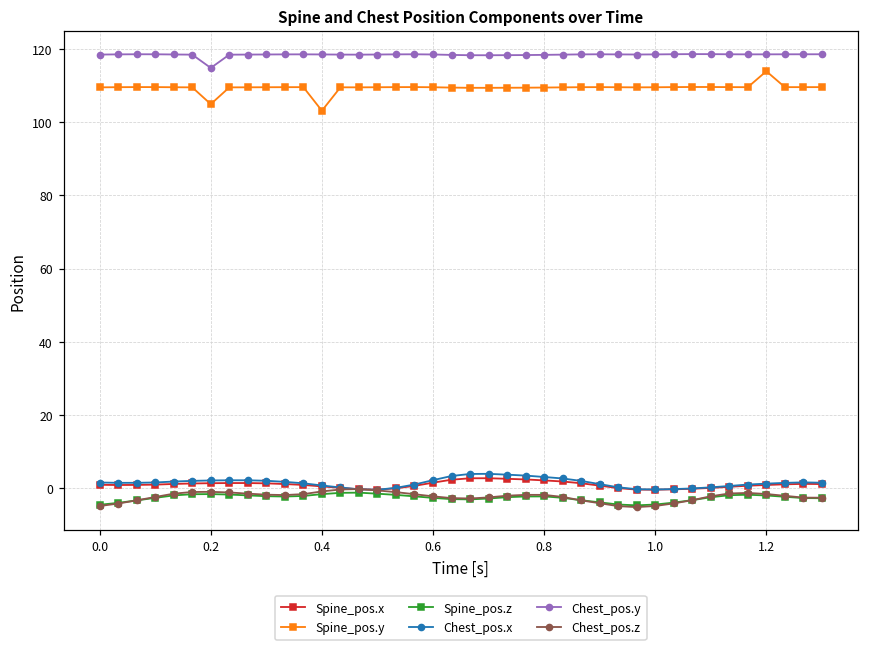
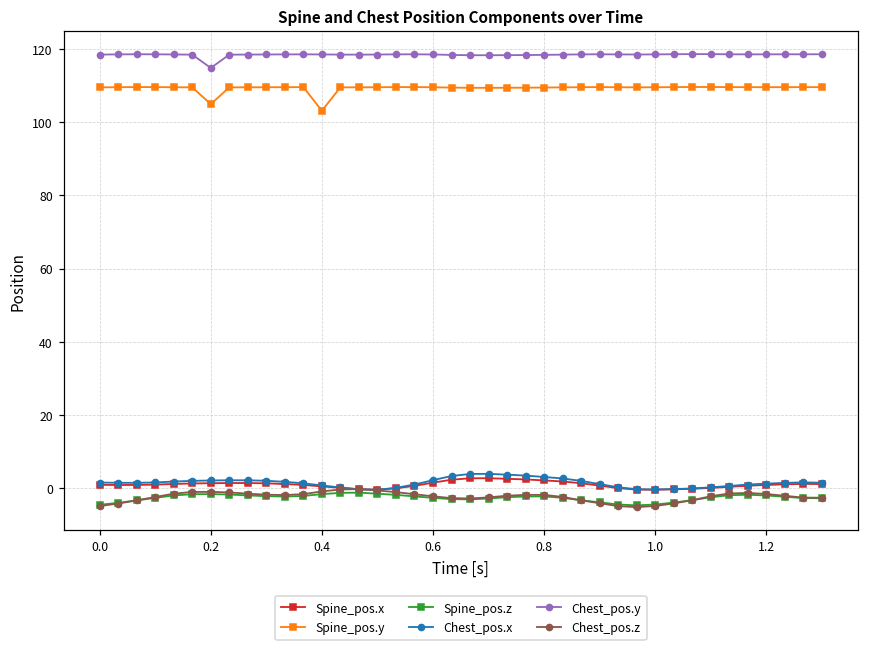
  {
    "Spine_pos.x": {
      "0.8": 2
    },
    "Spine_pos.y": {
      "0.0": 110,
      "0.2": 105,
      "0.4": 103,
      "0.6": 110,
      "0.8": 110,
      "1.0": 110,
-     "1.2": 114
+     "1.2": 110
    },
    "Chest_pos.x": {
      "0.8": 3
    },
    "Chest_pos.y": {
      "0.0": 119,
      "0.2": 115,
      "0.4": 119,
      "0.6": 119,
      "0.8": 118,
      "1.0": 119,
      "1.2": 119
    }
  }
